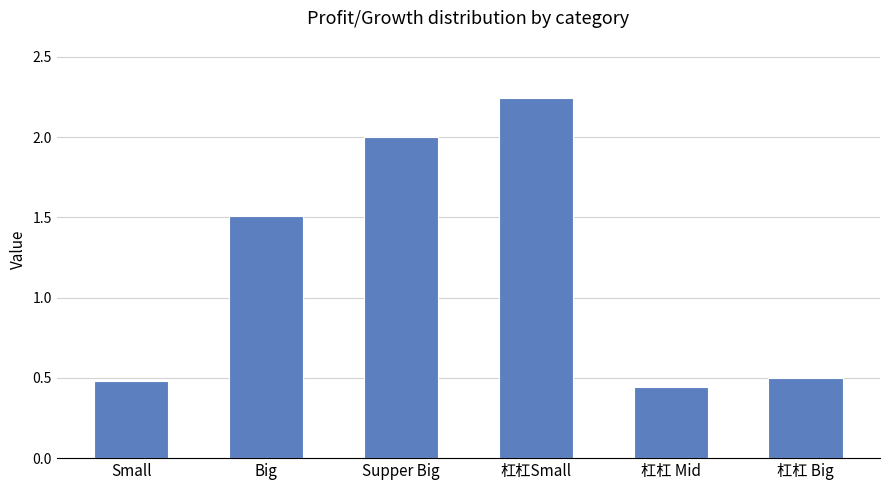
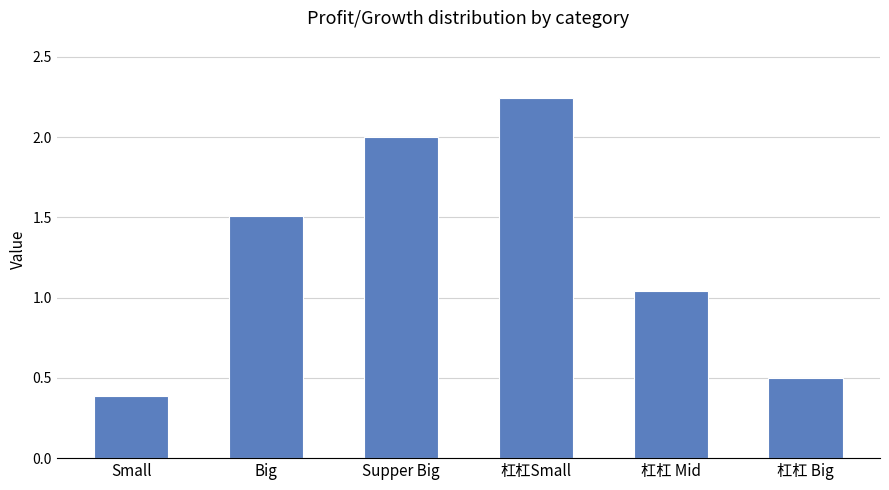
  {
-   "Small": 0.48,
+   "Small": 0.39,
    "Big": 1.51,
    "Supper Big": 2.00,
    "杠杠Small": 2.24,
-   "杠杠 Mid": 0.44,
+   "杠杠 Mid": 1.04,
    "杠杠 Big": 0.50
  }
